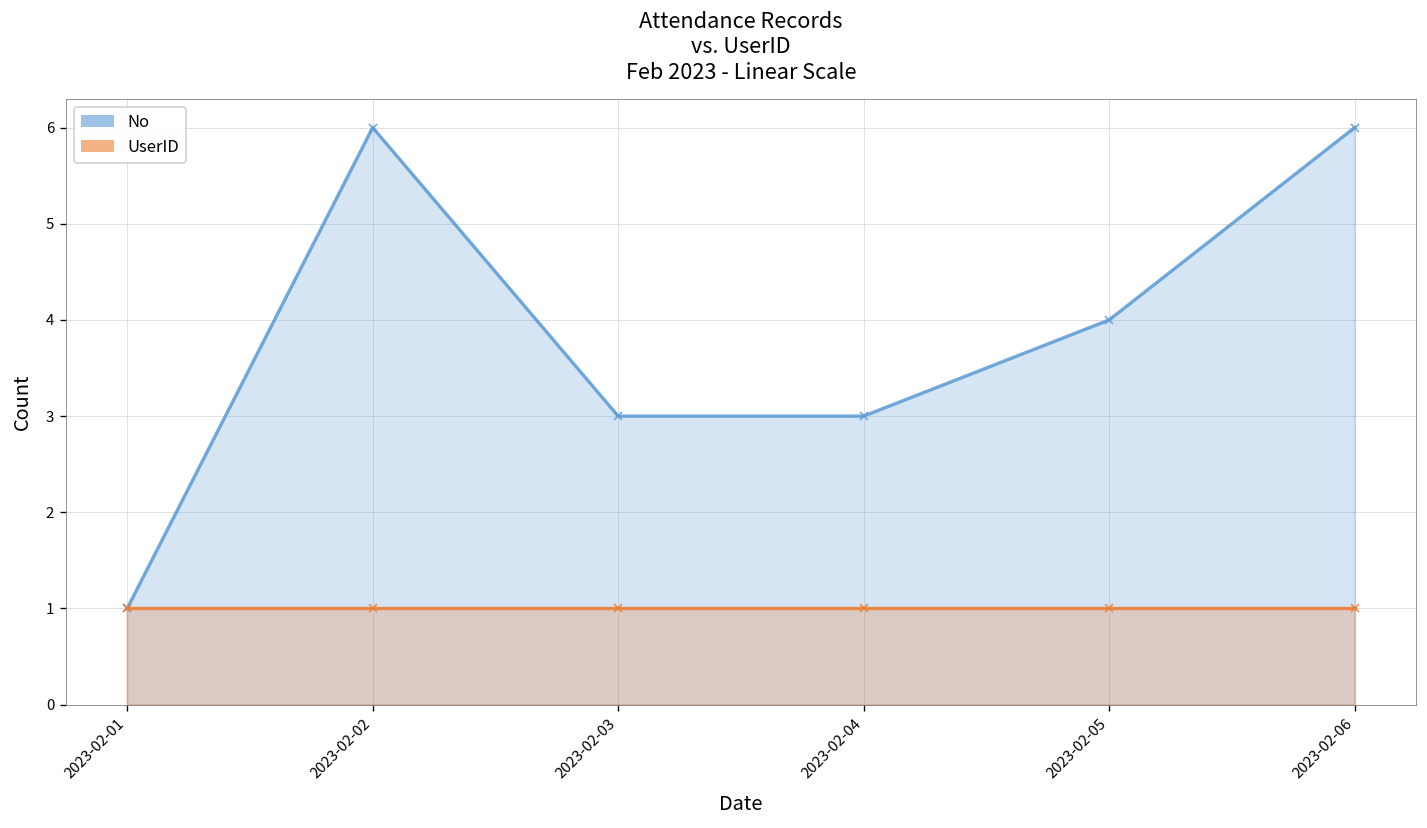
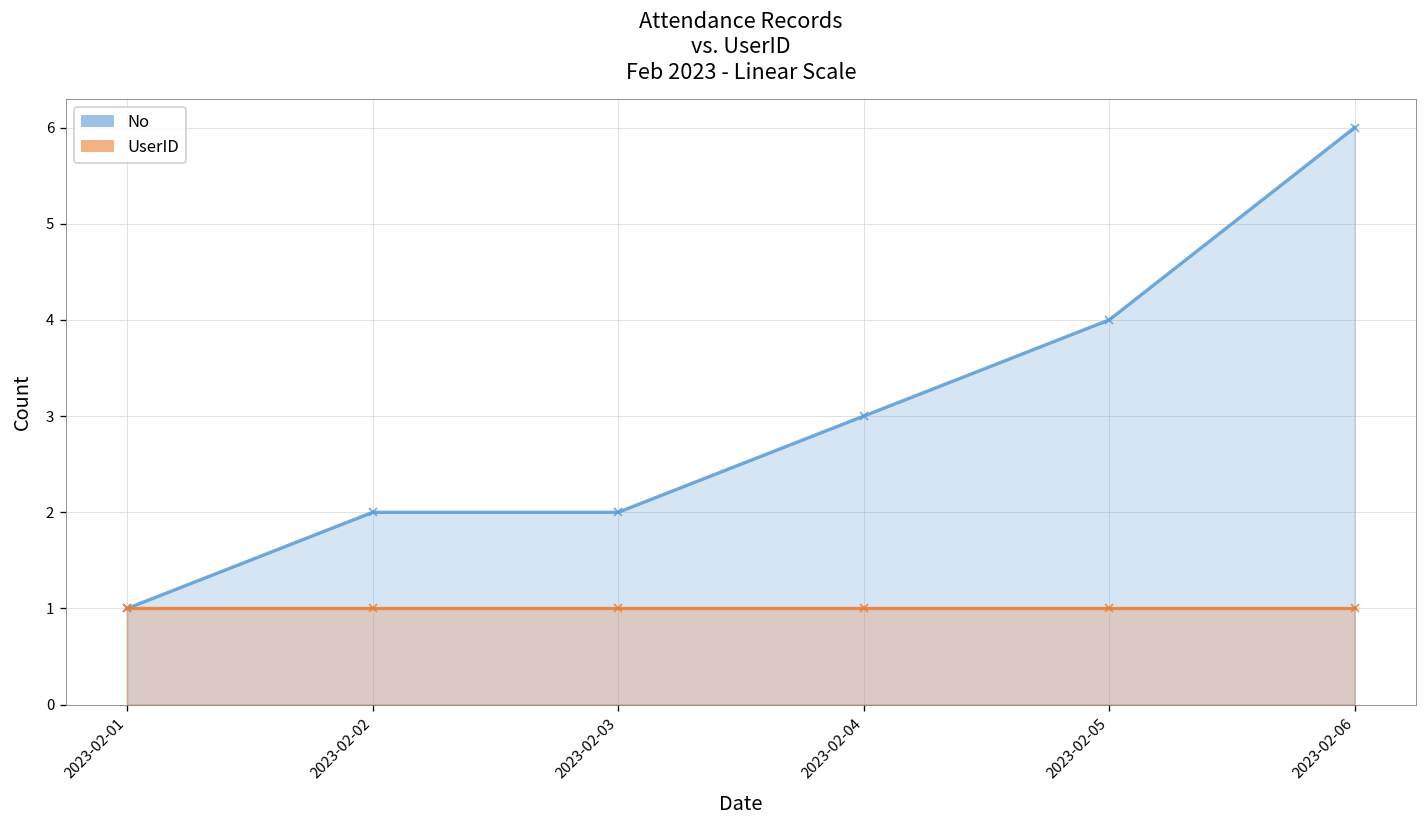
  {
    "No": {
-     "2023-02-02": 6,
-     "2023-02-03": 3,
+     "2023-02-02": 2,
+     "2023-02-03": 2,
      "2023-02-04": 3,
      "2023-02-05": 4,
      "2023-02-06": 6
    },
    "UserID": {
      "2023-02-02": 1,
      "2023-02-03": 1,
      "2023-02-04": 1,
      "2023-02-05": 1,
      "2023-02-06": 1
    }
  }
